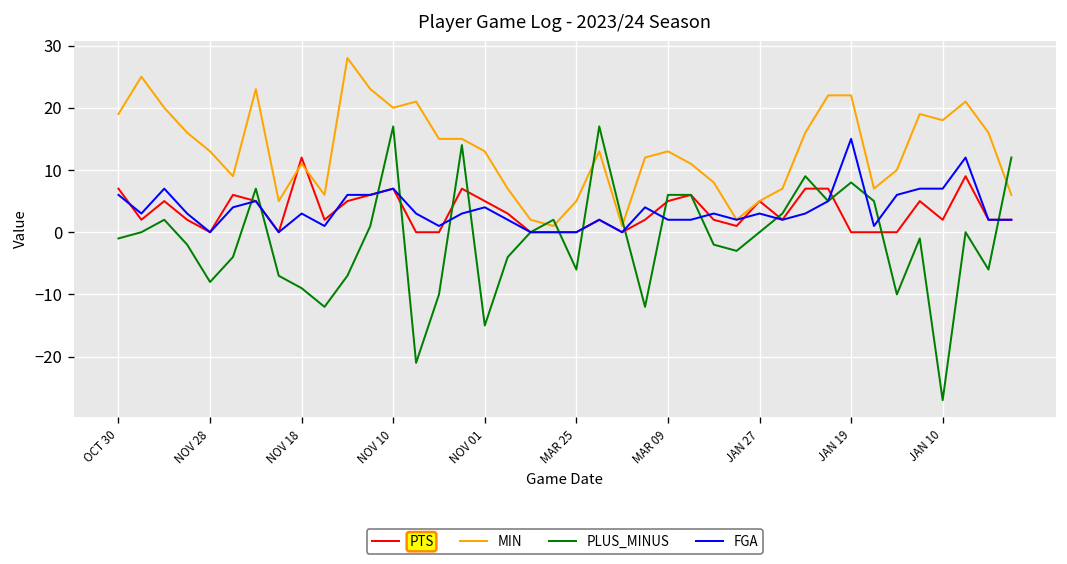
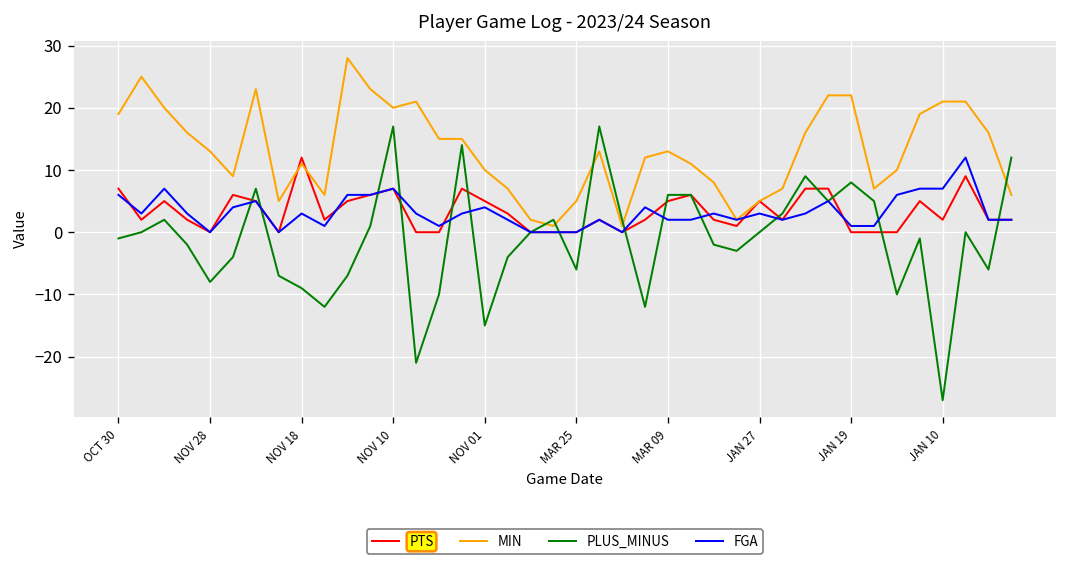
  {
    "PTS": {
      "OCT 30": 7,
      "NOV 18": 12,
      "NOV 01": 5,
      "MAR 09": 5,
      "JAN 19": 0,
      "JAN 10": 2
    },
    "MIN": {
      "OCT 30": 19,
      "NOV 28": 13,
      "NOV 18": 11,
      "NOV 10": 20,
-     "NOV 01": 13,
+     "NOV 01": 10,
      "MAR 25": 5,
      "MAR 09": 13,
      "JAN 19": 22,
-     "JAN 10": 18
+     "JAN 10": 21
    },
    "PLUS_MINUS": {
      "OCT 30": -1,
      "NOV 28": -8,
      "NOV 18": -9,
      "NOV 10": 17,
      "NOV 01": -15,
      "MAR 25": -6,
      "MAR 09": 6,
      "JAN 27": 0,
      "JAN 19": 8,
      "JAN 10": -27
    },
    "FGA": {
      "OCT 30": 6,
      "NOV 18": 3,
      "NOV 01": 4,
      "MAR 09": 2,
      "JAN 27": 3,
-     "JAN 19": 15,
+     "JAN 19": 1,
      "JAN 10": 7
    }
  }
